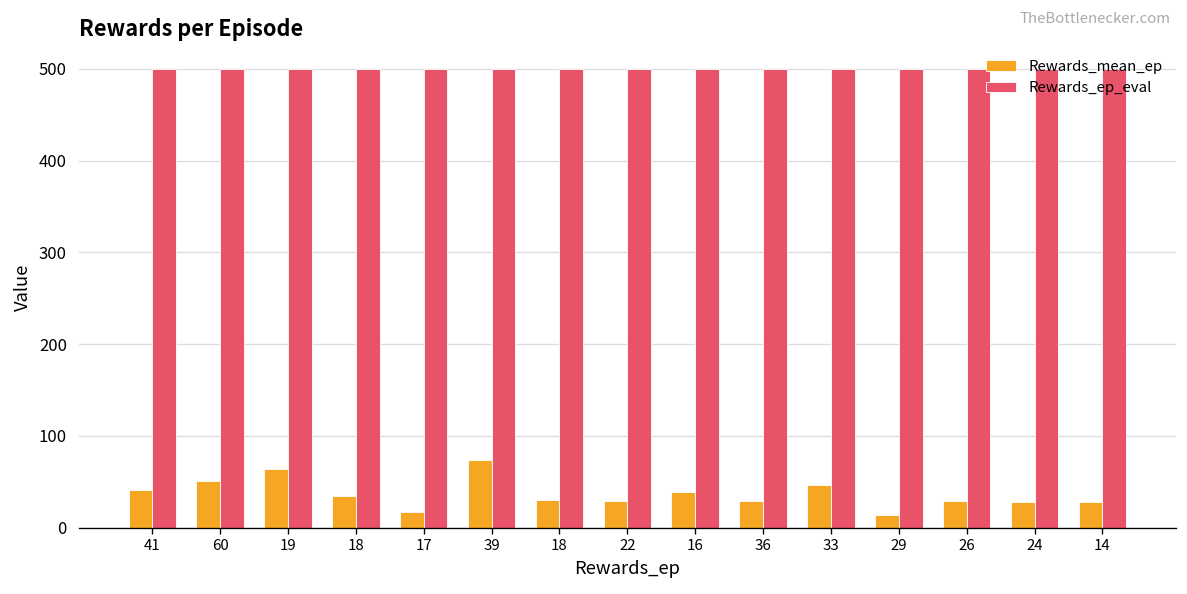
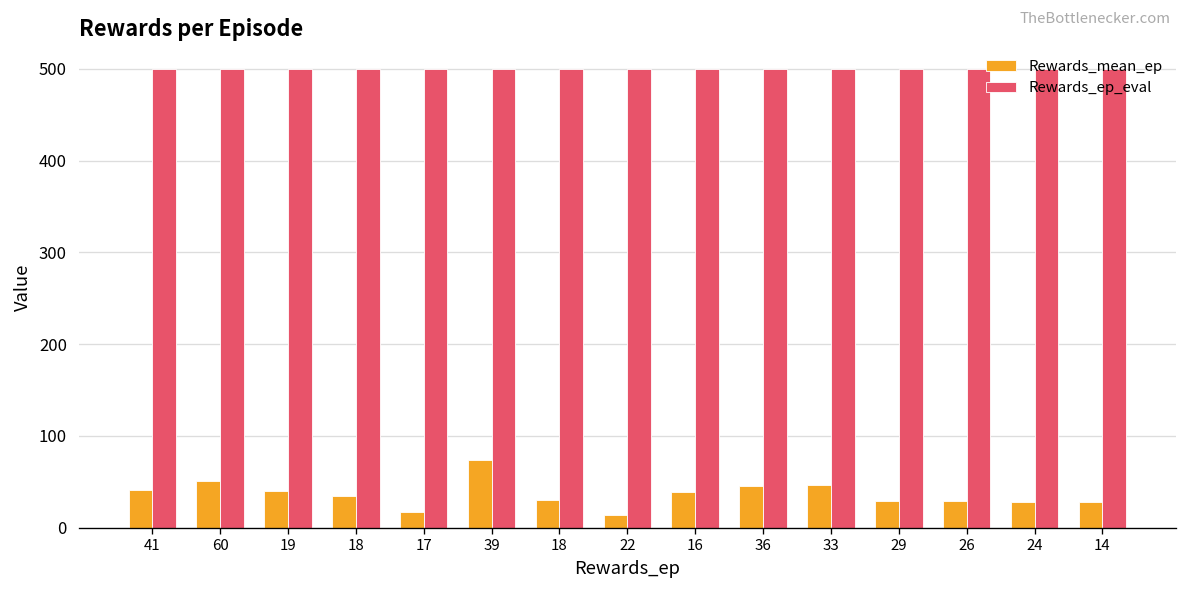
  {
    "Rewards_mean_ep": {
      "41": 40,
      "60": 50,
-     "19": 60,
+     "19": 40,
      "17": 20,
      "39": 70,
-     "22": 30,
+     "22": 10,
      "16": 40,
-     "36": 30,
+     "36": 40,
      "33": 50,
-     "29": 10,
+     "29": 30,
      "26": 30,
      "24": 30,
      "14": 30
    },
    "Rewards_ep_eval": {
      "41": 500,
      "60": 500,
      "19": 500,
      "17": 500,
      "39": 500,
      "22": 500,
      "16": 500,
      "36": 500,
      "33": 500,
      "29": 500,
      "26": 500,
      "24": 500,
      "14": 500
    }
  }
